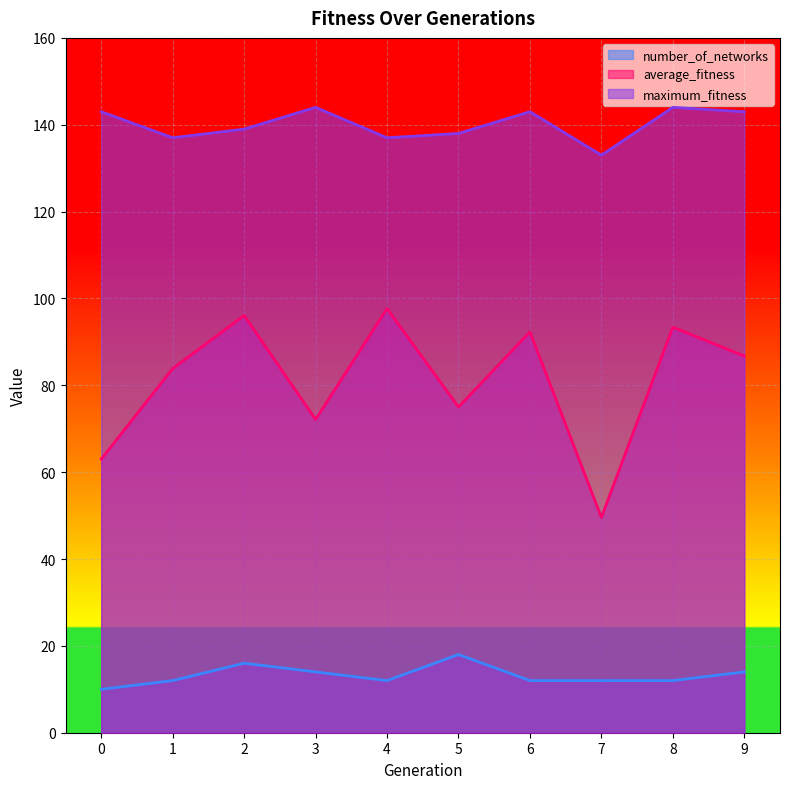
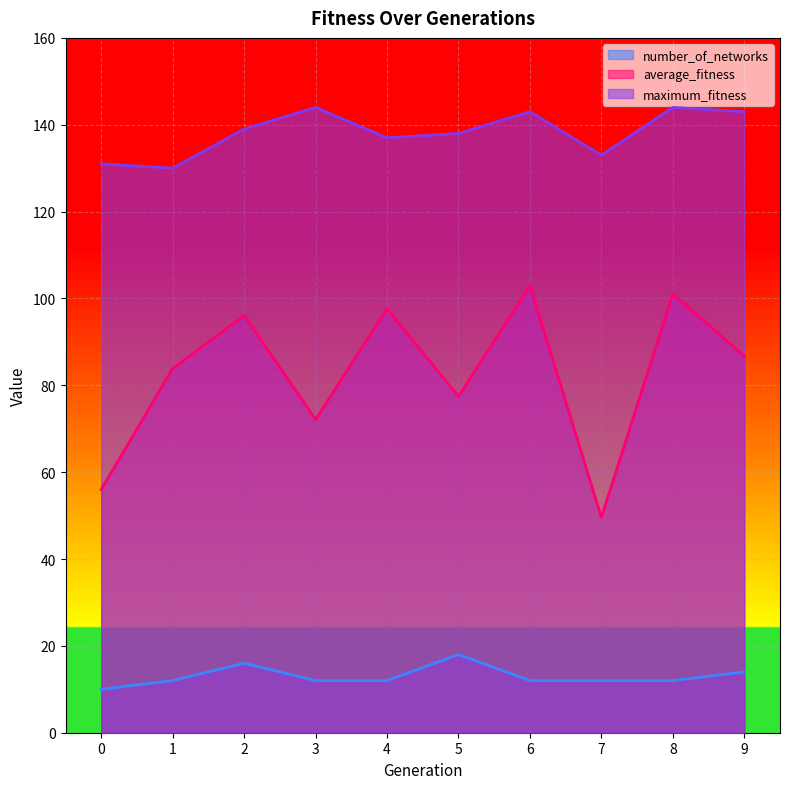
  {
    "number_of_networks": {
      "0": 10,
      "1": 12,
      "2": 16,
-     "3": 14,
+     "3": 12,
      "4": 12,
      "5": 18,
      "6": 12,
      "7": 12,
      "8": 12,
      "9": 14
    },
    "average_fitness": {
-     "0": 63,
+     "0": 56,
      "1": 84,
      "2": 96,
      "3": 72,
      "4": 98,
-     "5": 75,
-     "6": 92,
+     "5": 77,
+     "6": 103,
      "7": 50,
-     "8": 93,
+     "8": 101,
      "9": 87
    },
    "maximum_fitness": {
-     "0": 143,
-     "1": 137,
+     "0": 131,
+     "1": 130,
      "2": 139,
      "3": 144,
      "4": 137,
      "5": 138,
      "6": 143,
      "7": 133,
      "8": 144,
      "9": 143
    }
  }
